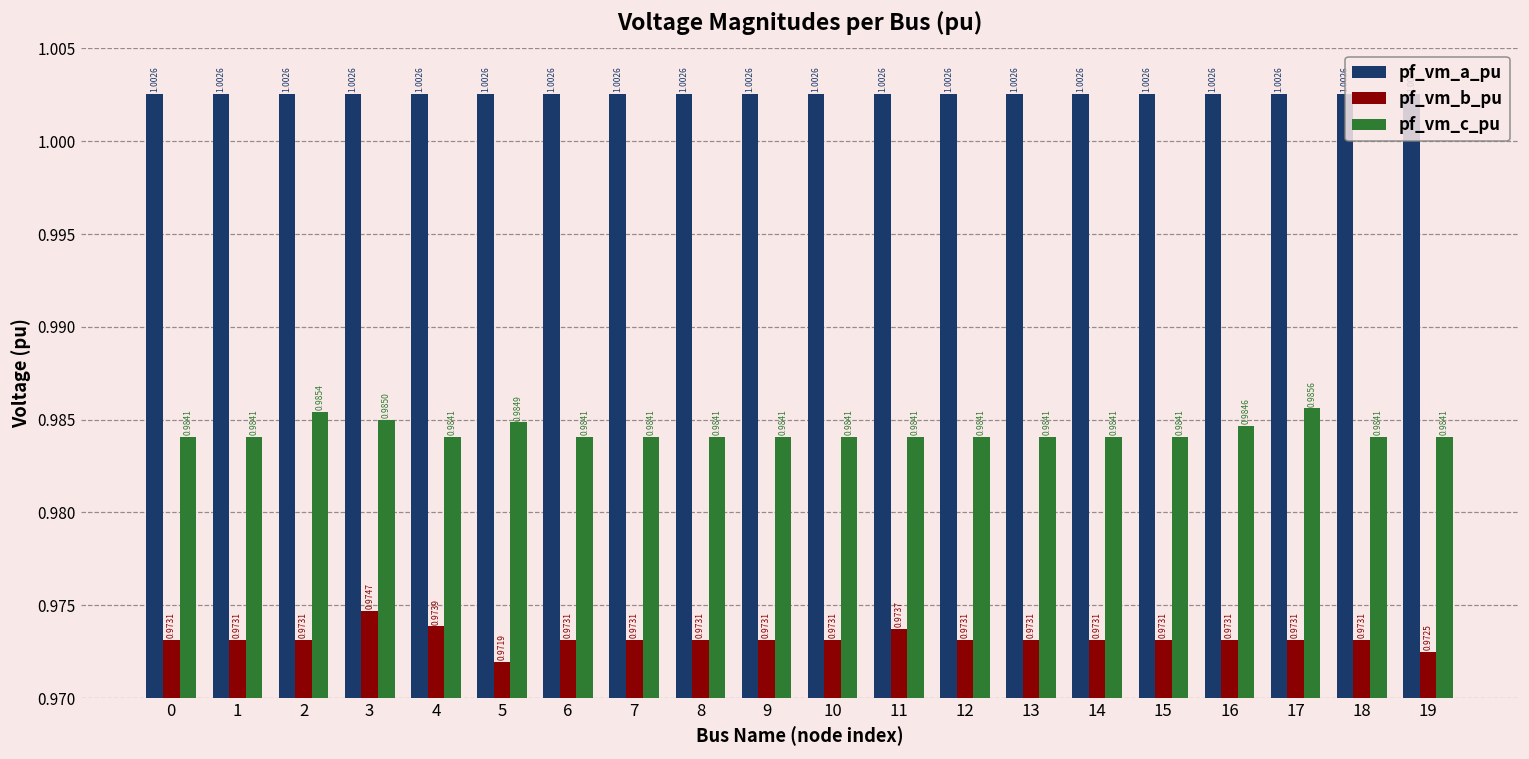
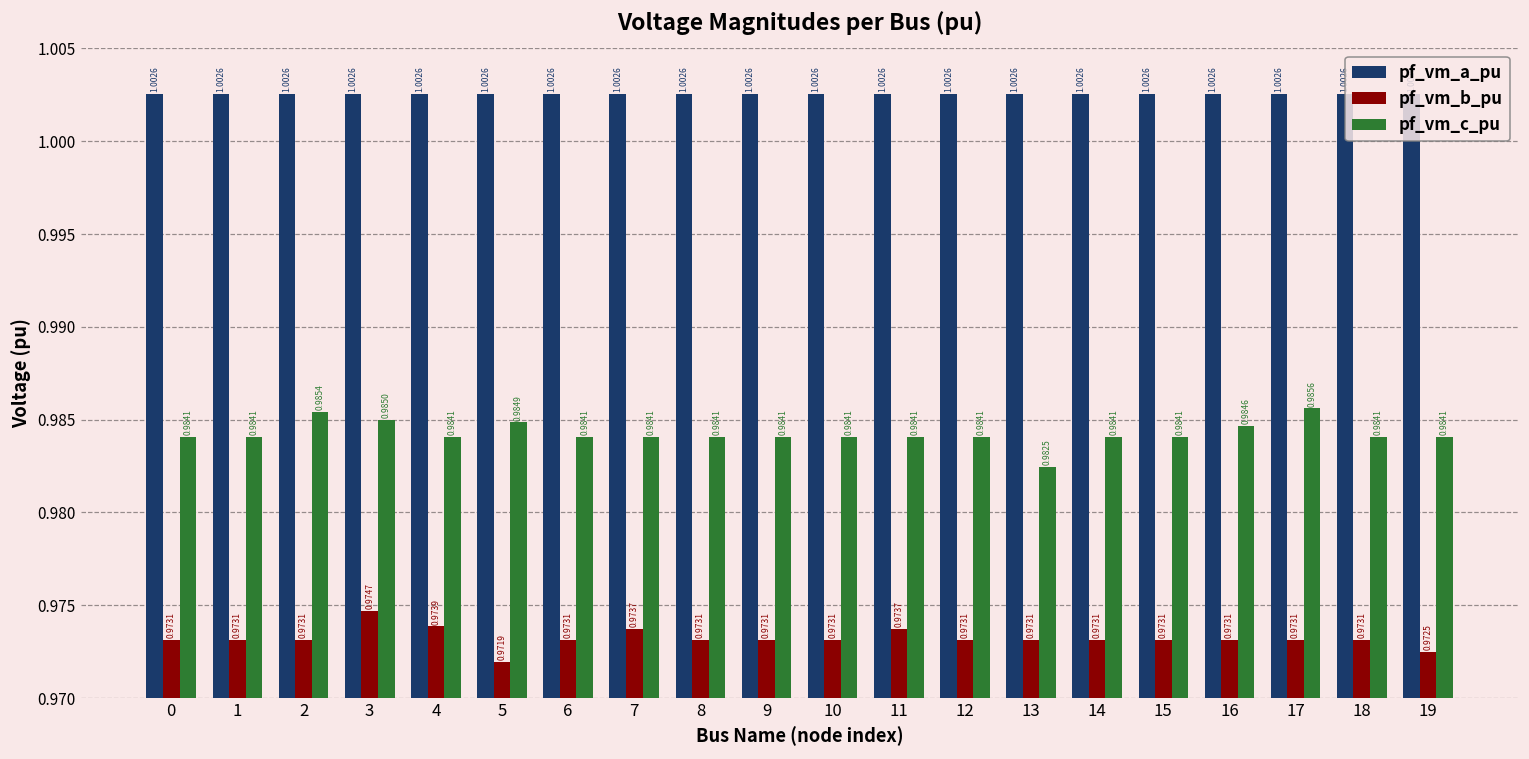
  {
    "pf_vm_a_pu": {
      "0": 1.0026,
      "1": 1.0026,
      "2": 1.0026,
      "3": 1.0026,
      "4": 1.0026,
      "5": 1.0026,
      "6": 1.0026,
      "7": 1.0026,
      "8": 1.0026,
      "9": 1.0026,
      "10": 1.0026,
      "11": 1.0026,
      "12": 1.0026,
      "13": 1.0026,
      "14": 1.0026,
      "15": 1.0026,
      "16": 1.0026,
      "17": 1.0026
    },
    "pf_vm_b_pu": {
      "0": 0.9731,
      "1": 0.9731,
      "2": 0.9731,
      "3": 0.9747,
      "4": 0.9739,
      "5": 0.9719,
      "6": 0.9731,
-     "7": 0.9731,
+     "7": 0.9737,
      "8": 0.9731,
      "9": 0.9731,
      "10": 0.9731,
      "11": 0.9737,
      "12": 0.9731,
      "13": 0.9731,
      "14": 0.9731,
      "15": 0.9731,
      "16": 0.9731,
      "17": 0.9731,
      "18": 0.9731,
      "19": 0.9725
    },
    "pf_vm_c_pu": {
      "0": 0.9841,
      "1": 0.9841,
      "2": 0.9854,
      "3": 0.9850,
      "4": 0.9841,
      "5": 0.9849,
      "6": 0.9841,
      "7": 0.9841,
      "8": 0.9841,
      "9": 0.9841,
      "10": 0.9841,
      "11": 0.9841,
      "12": 0.9841,
-     "13": 0.9841,
+     "13": 0.9825,
      "14": 0.9841,
      "15": 0.9841,
      "16": 0.9846,
      "17": 0.9856,
      "18": 0.9841,
      "19": 0.9841
    }
  }
